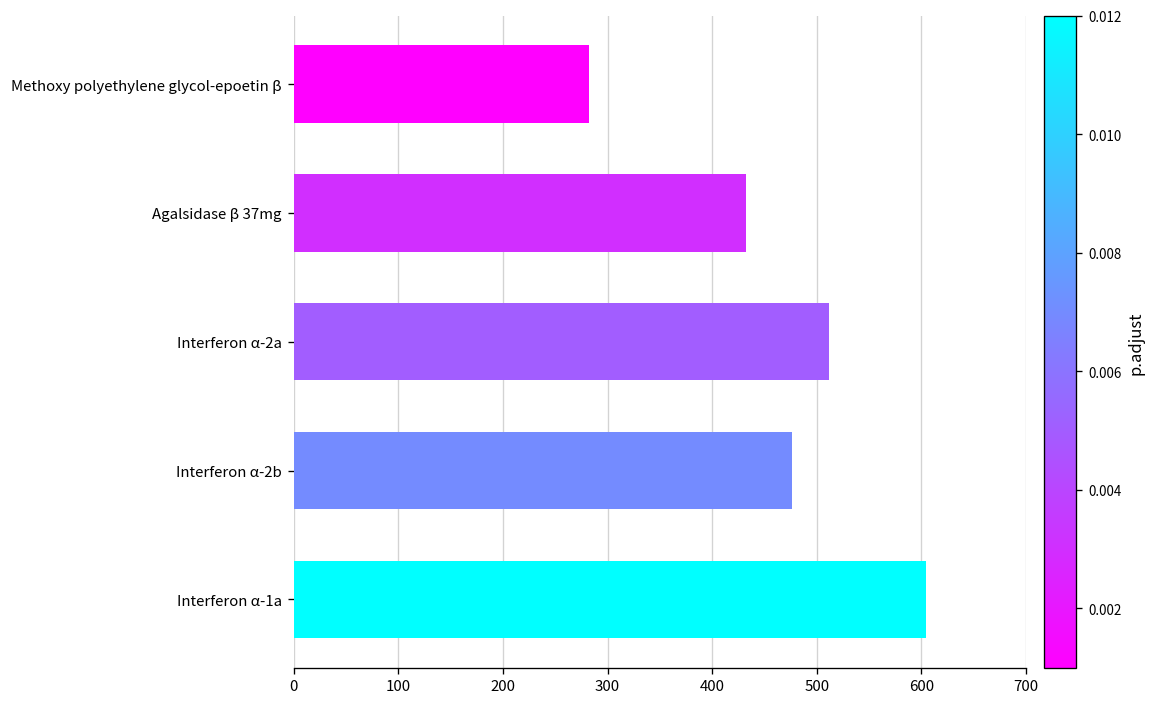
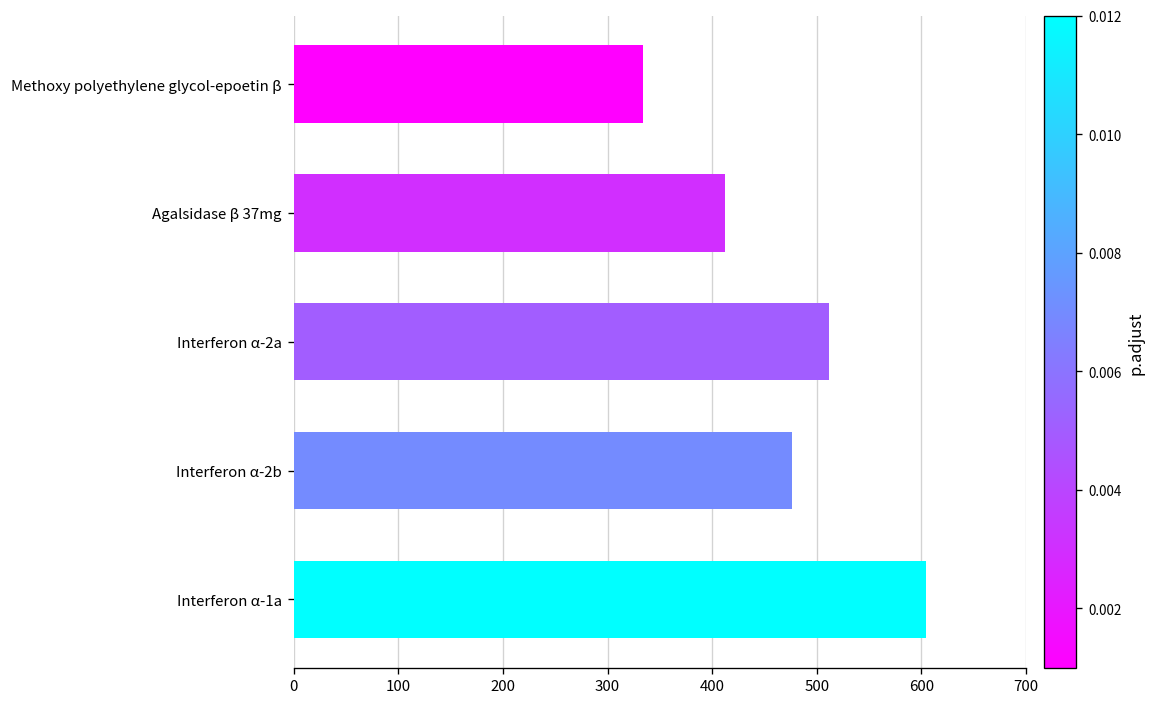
  {
-   "Methoxy polyethylene glycol-epoetin β": 280,
-   "Agalsidase β 37mg": 430,
+   "Methoxy polyethylene glycol-epoetin β": 330,
+   "Agalsidase β 37mg": 410,
    "Interferon α-2a": 510,
    "Interferon α-2b": 480,
    "Interferon α-1a": 600
  }
